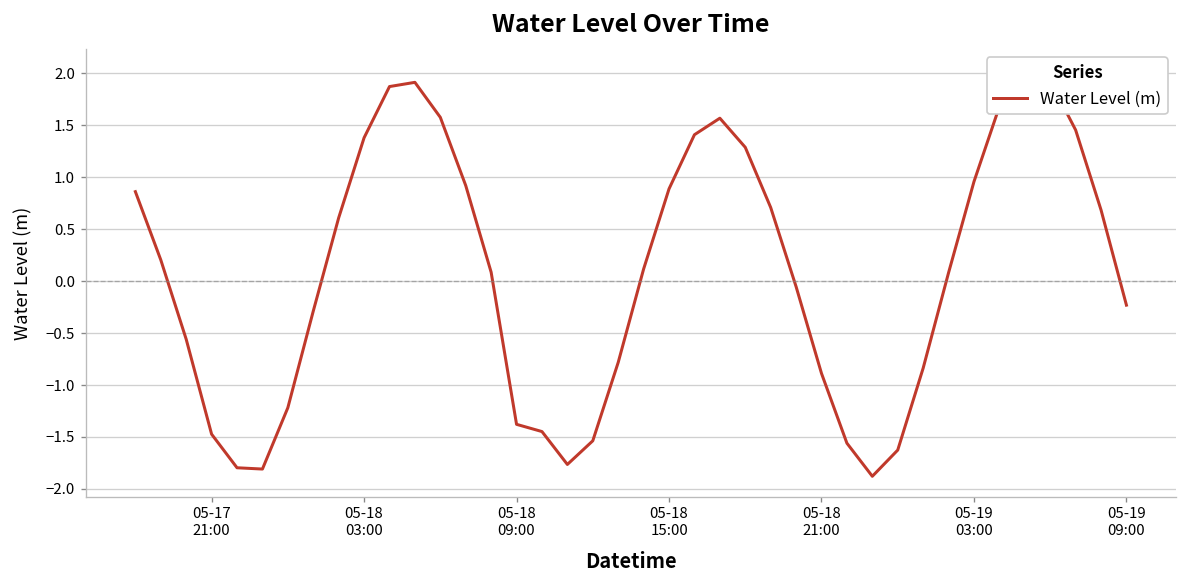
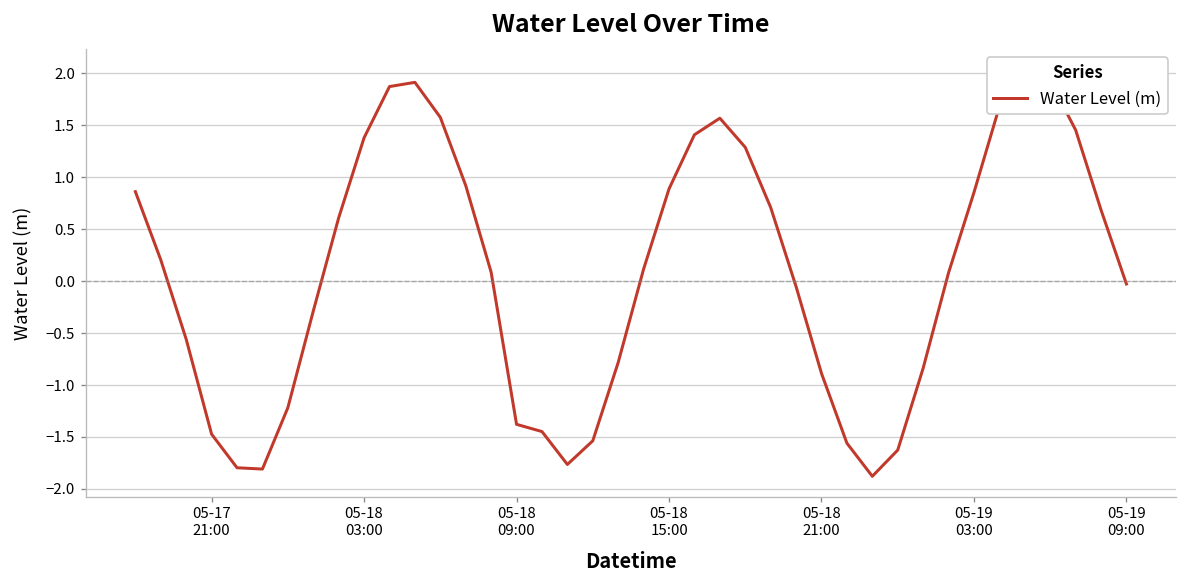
  {
    "05-17 21:00": -1.5,
    "05-18 03:00": 1.4,
    "05-18 09:00": -1.4,
    "05-18 15:00": 0.9,
    "05-18 21:00": -0.9,
-   "05-19 03:00": 1.0,
-   "05-19 09:00": -0.2
+   "05-19 03:00": 0.9,
+   "05-19 09:00": 0.0
  }
